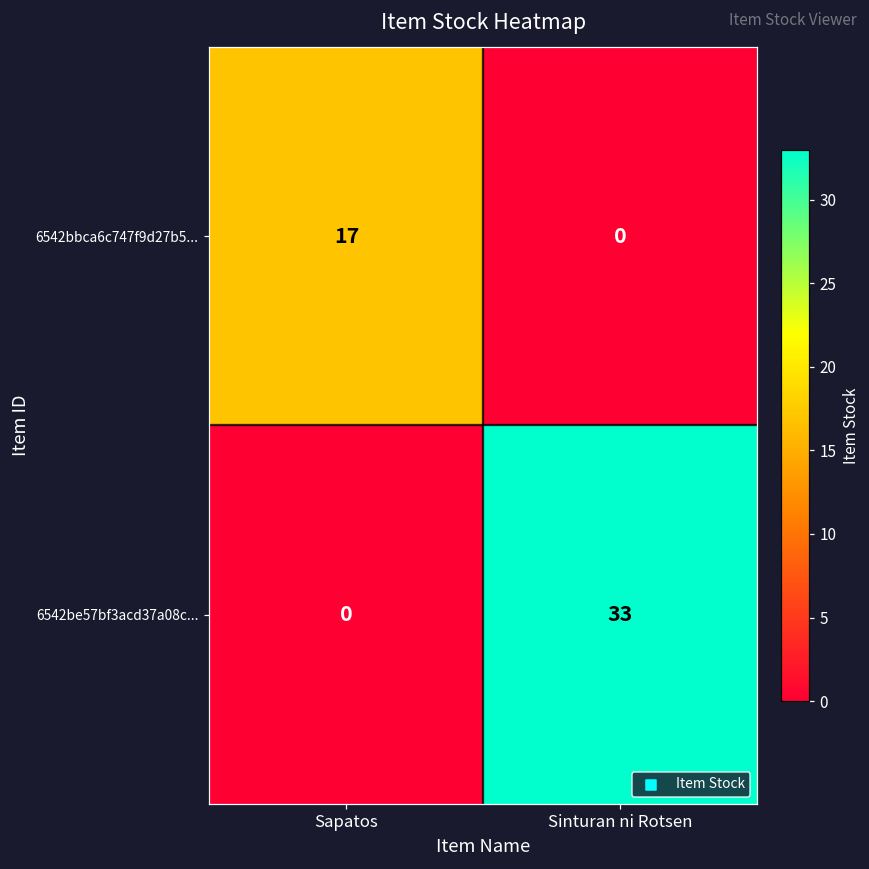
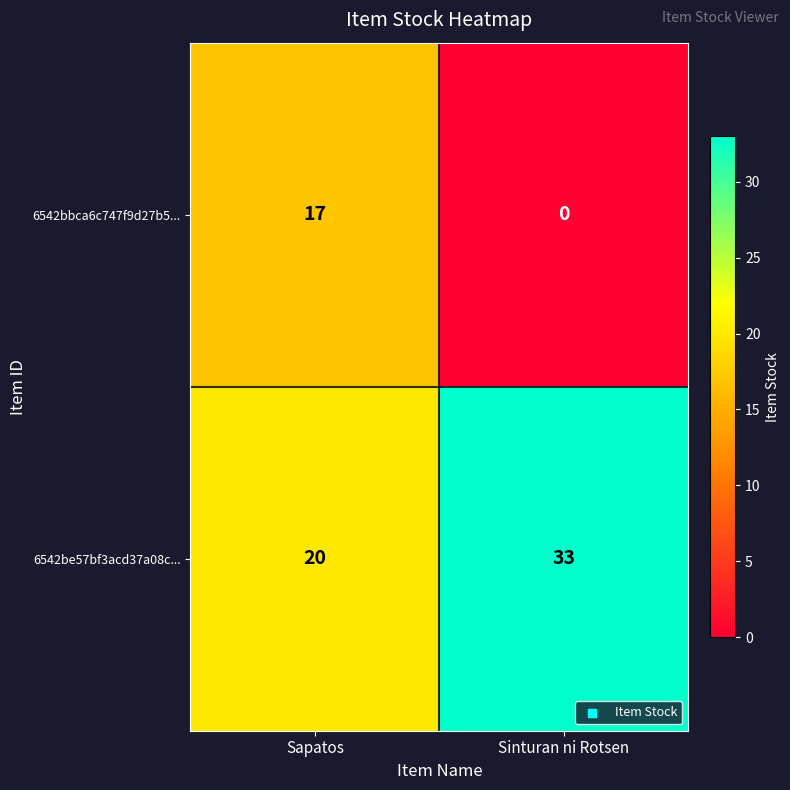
  {
    "6542bbca6c747f9d27b5...": {
      "Sapatos": 17,
      "Sinturan ni Rotsen": 0
    },
    "6542be57bf3acd37a08c...": {
-     "Sapatos": 0,
+     "Sapatos": 20,
      "Sinturan ni Rotsen": 33
    }
  }
